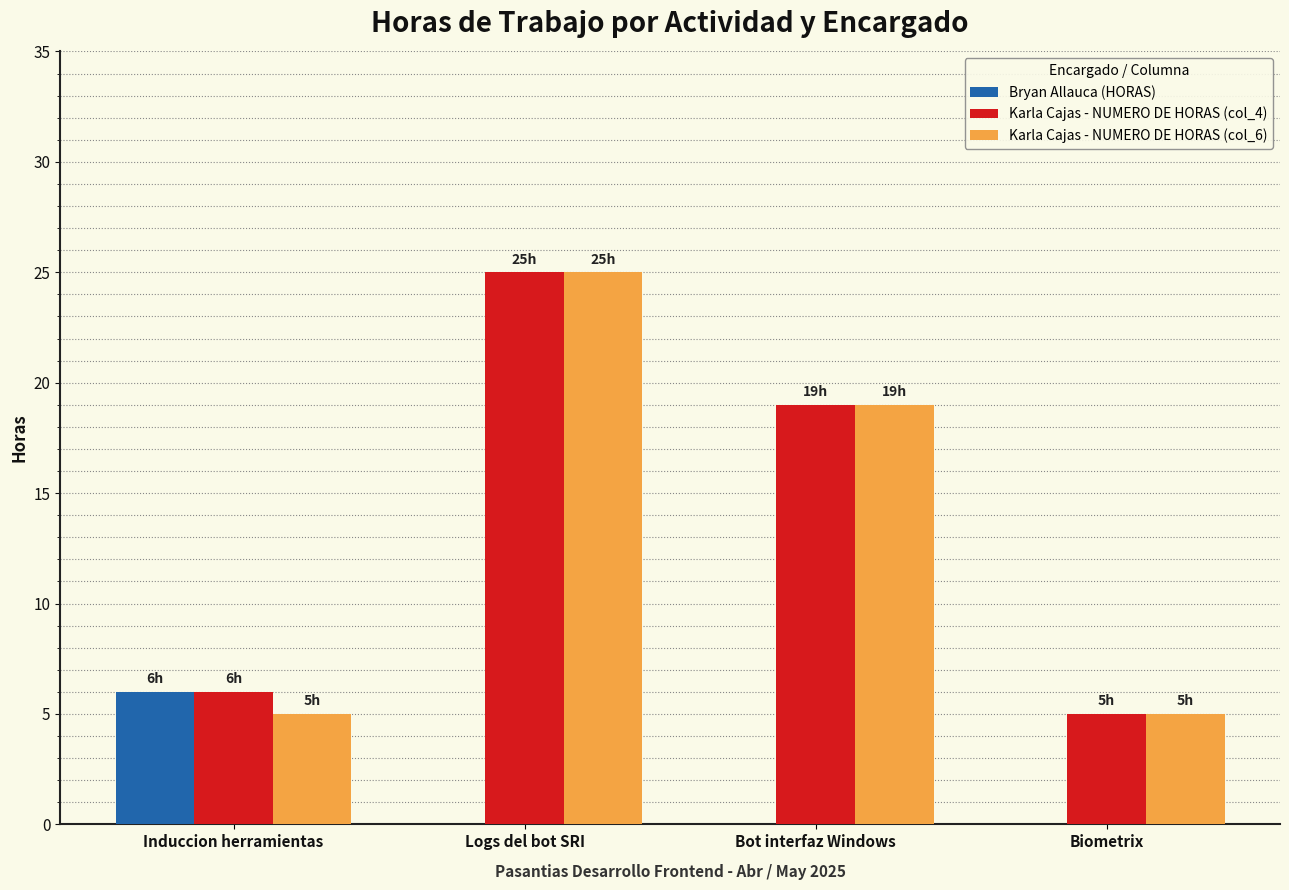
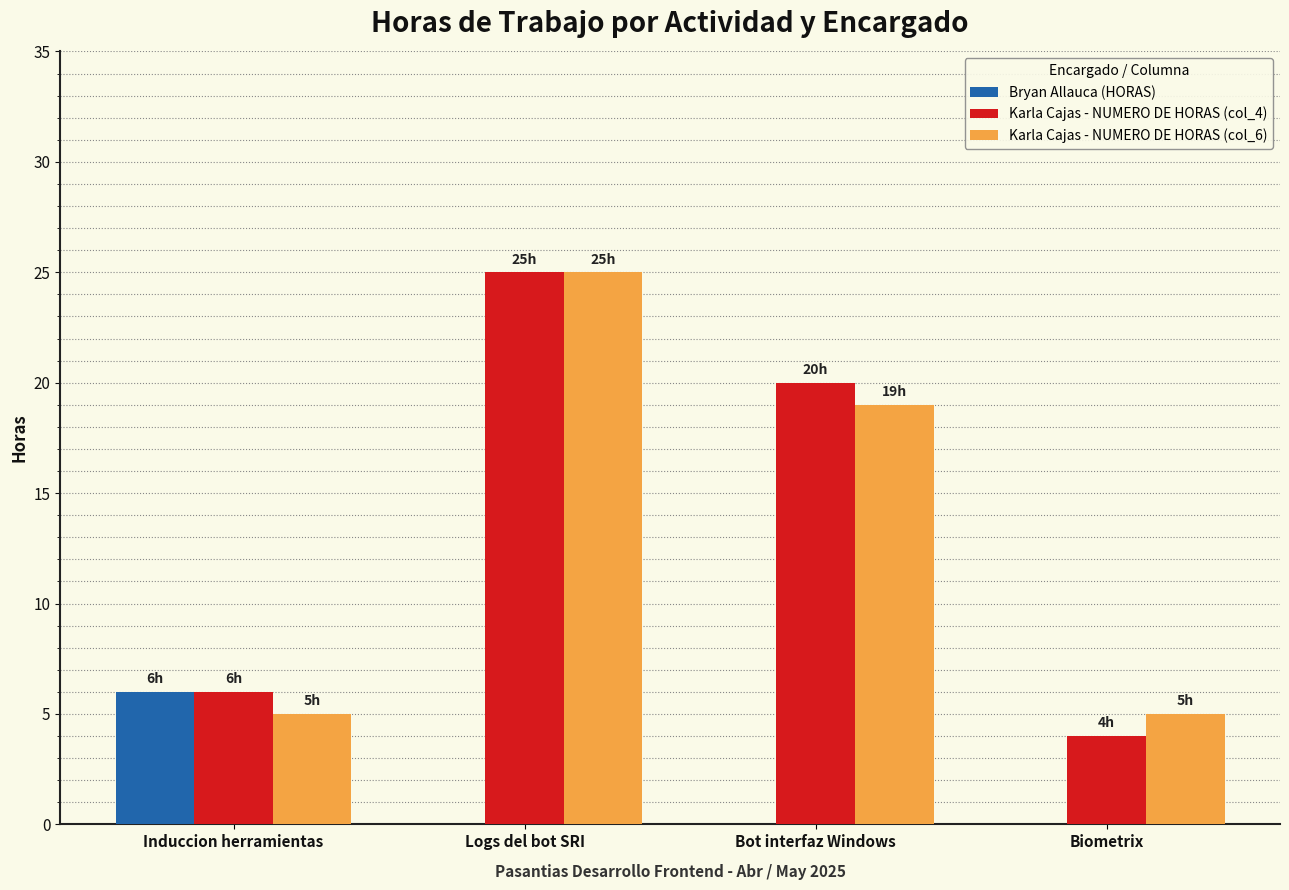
  {
    "Bryan Allauca (HORAS)": {
      "Induccion herramientas": "6h"
    },
    "Karla Cajas - NUMERO DE HORAS (col_4)": {
      "Induccion herramientas": "6h",
      "Logs del bot SRI": "25h",
-     "Bot interfaz Windows": "19h",
-     "Biometrix": "5h"
+     "Bot interfaz Windows": "20h",
+     "Biometrix": "4h"
    },
    "Karla Cajas - NUMERO DE HORAS (col_6)": {
      "Induccion herramientas": "5h",
      "Logs del bot SRI": "25h",
      "Bot interfaz Windows": "19h",
      "Biometrix": "5h"
    }
  }
